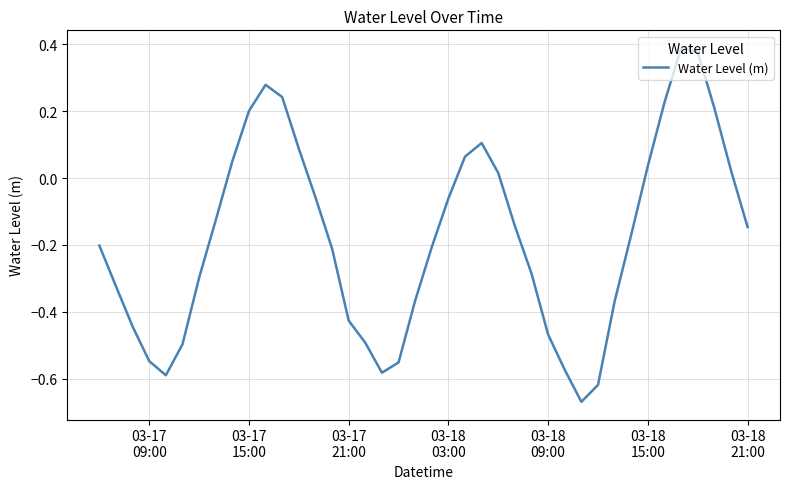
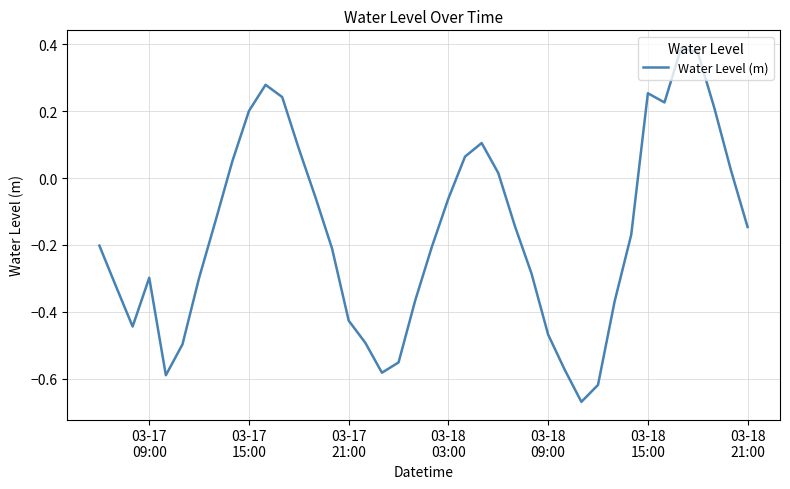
  {
-   "03-17 09:00": -0.55,
+   "03-17 09:00": -0.30,
    "03-17 15:00": 0.20,
    "03-17 21:00": -0.43,
    "03-18 03:00": -0.06,
    "03-18 09:00": -0.47,
-   "03-18 15:00": 0.04,
+   "03-18 15:00": 0.25,
    "03-18 21:00": -0.15
  }
